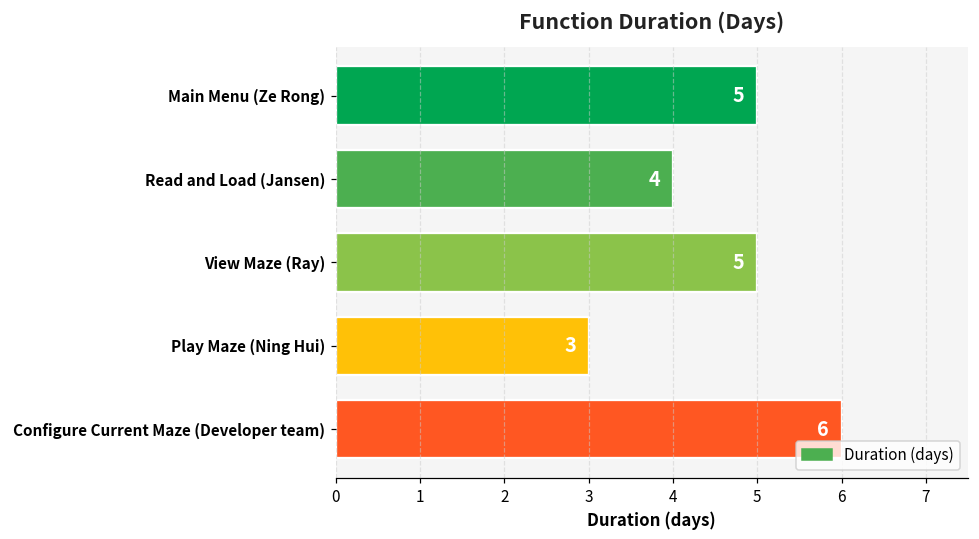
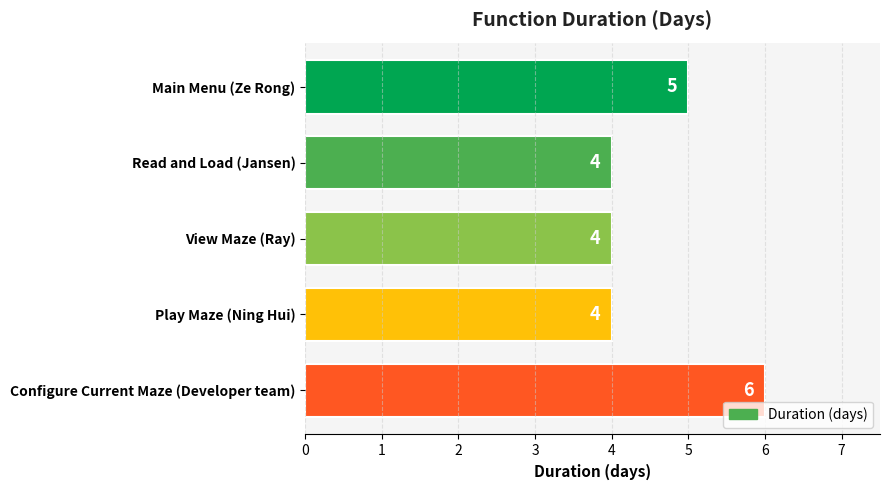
  {
    "Main Menu (Ze Rong)": 5,
    "Read and Load (Jansen)": 4,
-   "View Maze (Ray)": 5,
-   "Play Maze (Ning Hui)": 3,
+   "View Maze (Ray)": 4,
+   "Play Maze (Ning Hui)": 4,
    "Configure Current Maze (Developer team)": 6
  }
